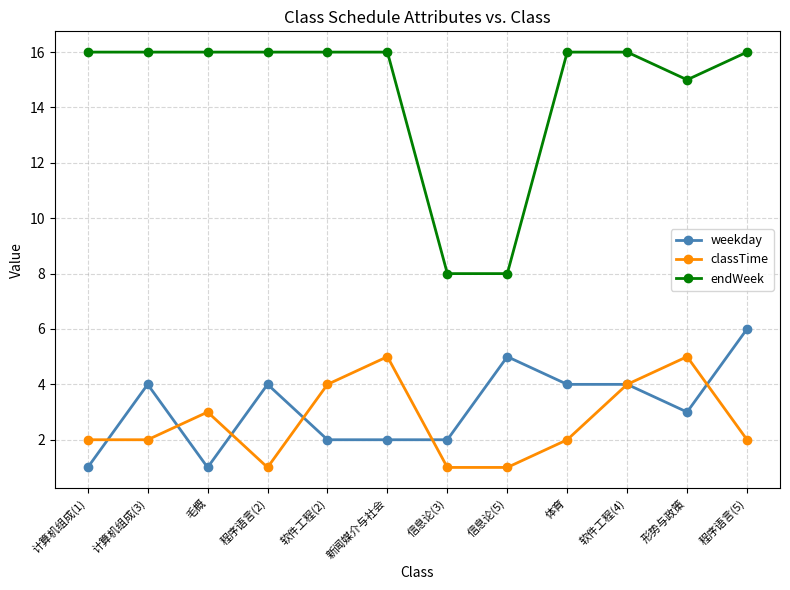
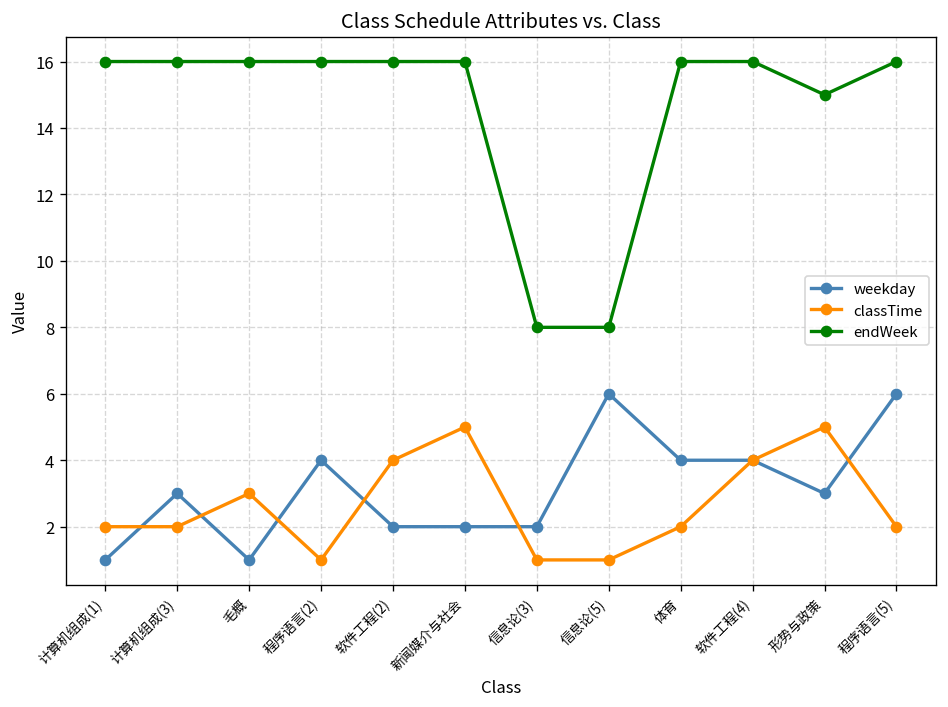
  {
    "weekday": {
      "计算机组成(1)": 1,
-     "计算机组成(3)": 4,
+     "计算机组成(3)": 3,
      "毛概": 1,
      "程序语言(2)": 4,
      "软件工程(2)": 2,
      "新闻媒介与社会": 2,
      "信息论(3)": 2,
-     "信息论(5)": 5,
+     "信息论(5)": 6,
      "体育": 4,
      "形势与政策": 3,
      "程序语言(5)": 6
    },
    "classTime": {
      "计算机组成(1)": 2,
      "计算机组成(3)": 2,
      "毛概": 3,
      "程序语言(2)": 1,
      "软件工程(2)": 4,
      "新闻媒介与社会": 5,
      "信息论(3)": 1,
      "信息论(5)": 1,
      "体育": 2,
      "形势与政策": 5,
      "程序语言(5)": 2
    },
    "endWeek": {
      "计算机组成(1)": 16,
      "计算机组成(3)": 16,
      "毛概": 16,
      "程序语言(2)": 16,
      "软件工程(2)": 16,
      "新闻媒介与社会": 16,
      "信息论(3)": 8,
      "信息论(5)": 8,
      "体育": 16,
      "软件工程(4)": 16,
      "形势与政策": 15,
      "程序语言(5)": 16
    }
  }
